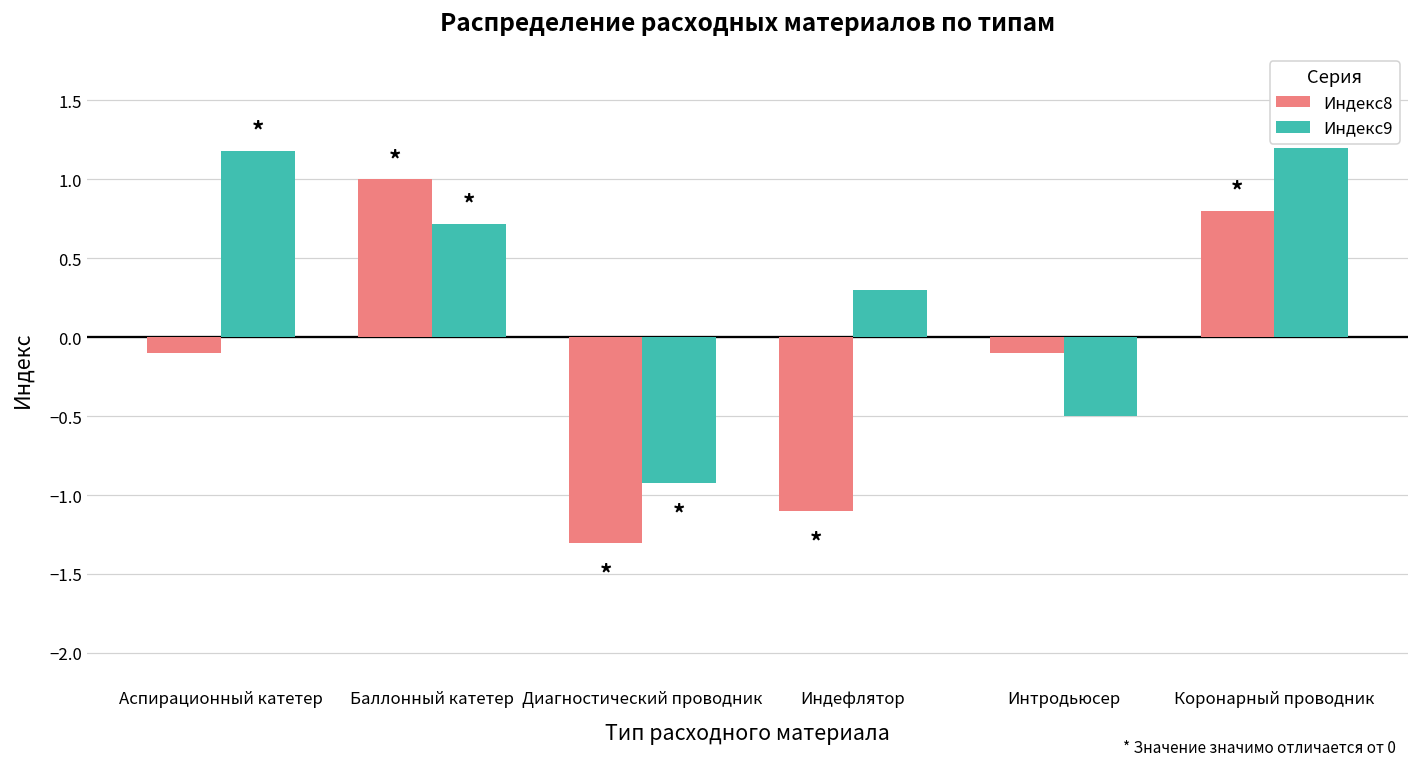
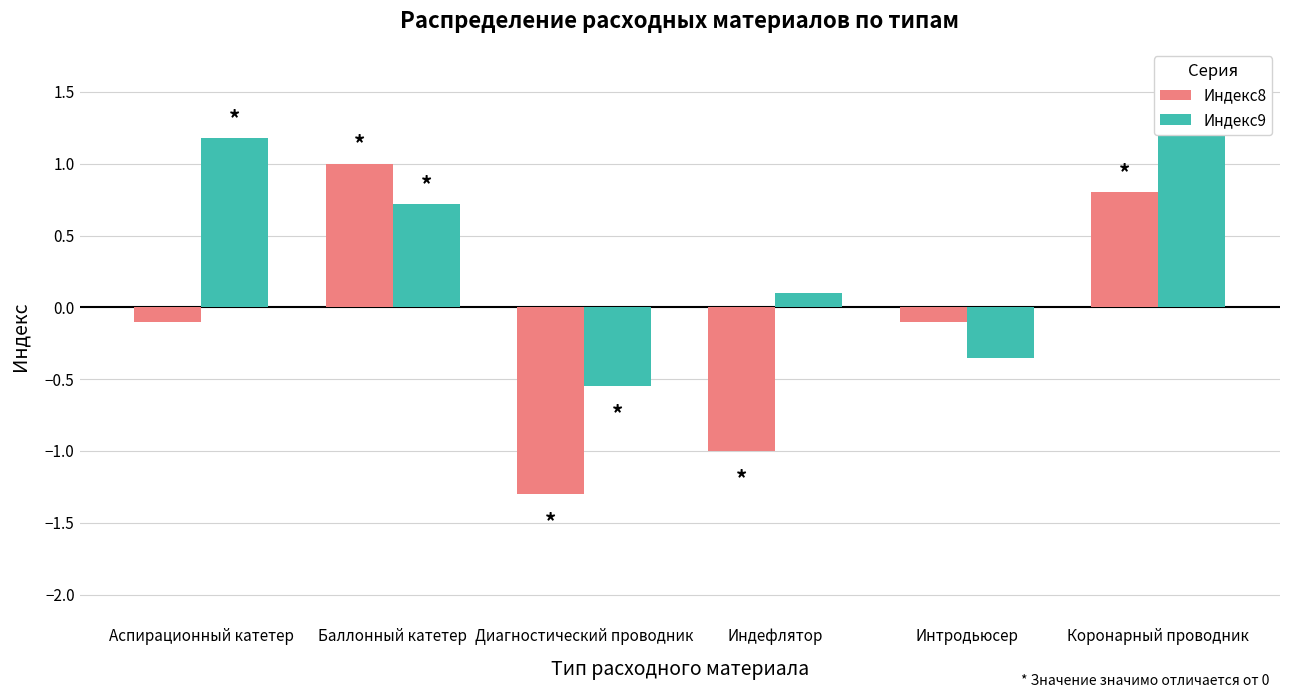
  {
    "Индекс8": {
      "Аспирационный катетер": -0.1,
      "Баллонный катетер": 1.0,
      "Диагностический проводник": -1.3,
-     "Индефлятор": -1.1,
+     "Индефлятор": -1.0,
      "Интродьюсер": -0.1,
      "Коронарный проводник": 0.8
    },
    "Индекс9": {
      "Аспирационный катетер": 1.18,
      "Баллонный катетер": 0.72,
-     "Диагностический проводник": -0.92,
-     "Индефлятор": 0.3,
-     "Интродьюсер": -0.50
+     "Диагностический проводник": -0.55,
+     "Индефлятор": 0.1,
+     "Интродьюсер": -0.35
    }
  }
